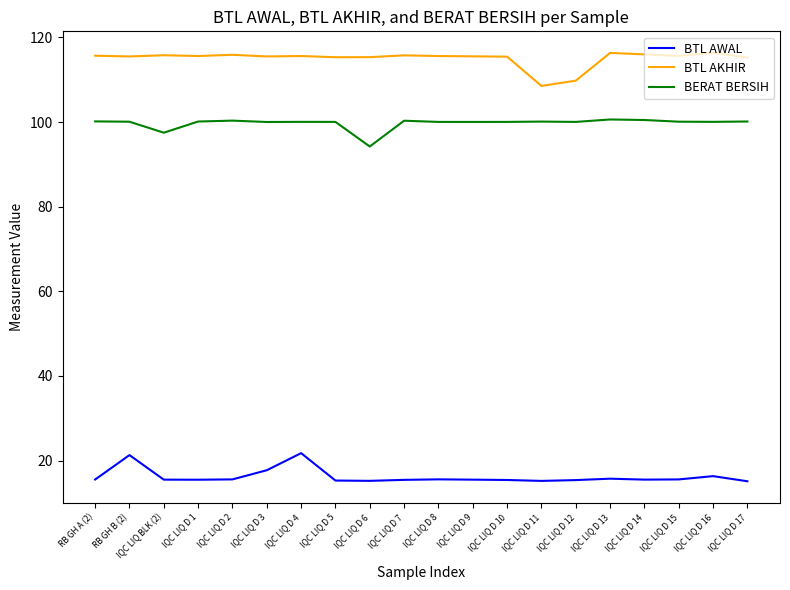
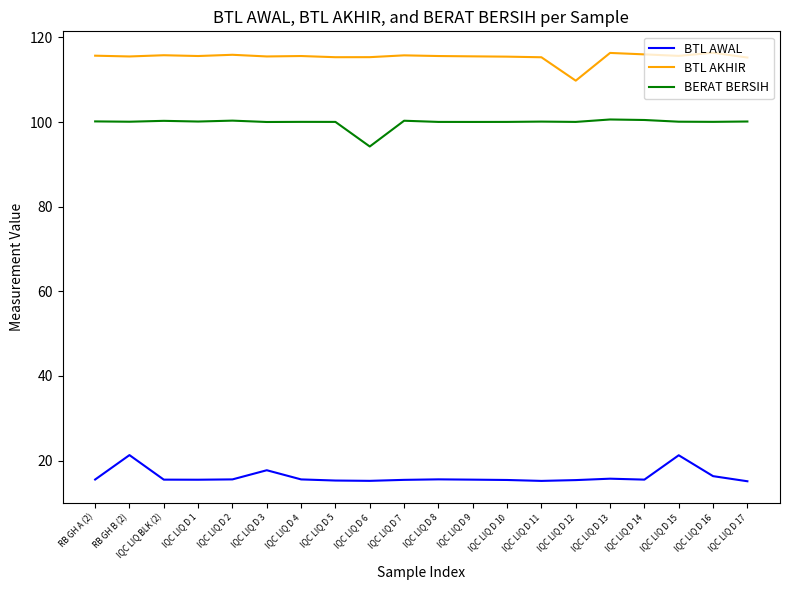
  {
    "BTL AWAL": {
      "RB GH A (2)": 16,
      "RB GH B (2)": 21,
      "IQC LIQ BLK (2)": 16,
      "IQC LIQ D 1": 15,
      "IQC LIQ D 2": 16,
      "IQC LIQ D 3": 18,
-     "IQC LIQ D 4": 22,
+     "IQC LIQ D 4": 16,
      "IQC LIQ D 5": 15,
      "IQC LIQ D 6": 15,
      "IQC LIQ D 7": 15,
      "IQC LIQ D 8": 16,
      "IQC LIQ D 9": 15,
      "IQC LIQ D 10": 15,
      "IQC LIQ D 11": 15,
      "IQC LIQ D 12": 15,
      "IQC LIQ D 13": 16,
      "IQC LIQ D 14": 16,
-     "IQC LIQ D 15": 16,
+     "IQC LIQ D 15": 21,
      "IQC LIQ D 16": 16,
      "IQC LIQ D 17": 15
    },
    "BTL AKHIR": {
      "RB GH A (2)": 116,
      "RB GH B (2)": 116,
      "IQC LIQ BLK (2)": 116,
      "IQC LIQ D 1": 116,
      "IQC LIQ D 2": 116,
      "IQC LIQ D 3": 116,
      "IQC LIQ D 4": 116,
      "IQC LIQ D 5": 115,
      "IQC LIQ D 6": 115,
      "IQC LIQ D 7": 116,
      "IQC LIQ D 8": 116,
      "IQC LIQ D 9": 116,
      "IQC LIQ D 10": 115,
-     "IQC LIQ D 11": 109,
+     "IQC LIQ D 11": 115,
      "IQC LIQ D 12": 110,
      "IQC LIQ D 13": 116
    },
    "BERAT BERSIH": {
      "RB GH A (2)": 100,
      "RB GH B (2)": 100,
-     "IQC LIQ BLK (2)": 97,
+     "IQC LIQ BLK (2)": 100,
      "IQC LIQ D 1": 100,
      "IQC LIQ D 2": 100,
      "IQC LIQ D 3": 100,
      "IQC LIQ D 4": 100,
      "IQC LIQ D 5": 100,
      "IQC LIQ D 6": 94,
      "IQC LIQ D 7": 100,
      "IQC LIQ D 8": 100,
      "IQC LIQ D 9": 100,
      "IQC LIQ D 10": 100,
      "IQC LIQ D 11": 100,
      "IQC LIQ D 12": 100,
      "IQC LIQ D 13": 101,
      "IQC LIQ D 14": 100,
      "IQC LIQ D 15": 100,
      "IQC LIQ D 16": 100,
      "IQC LIQ D 17": 100
    }
  }
